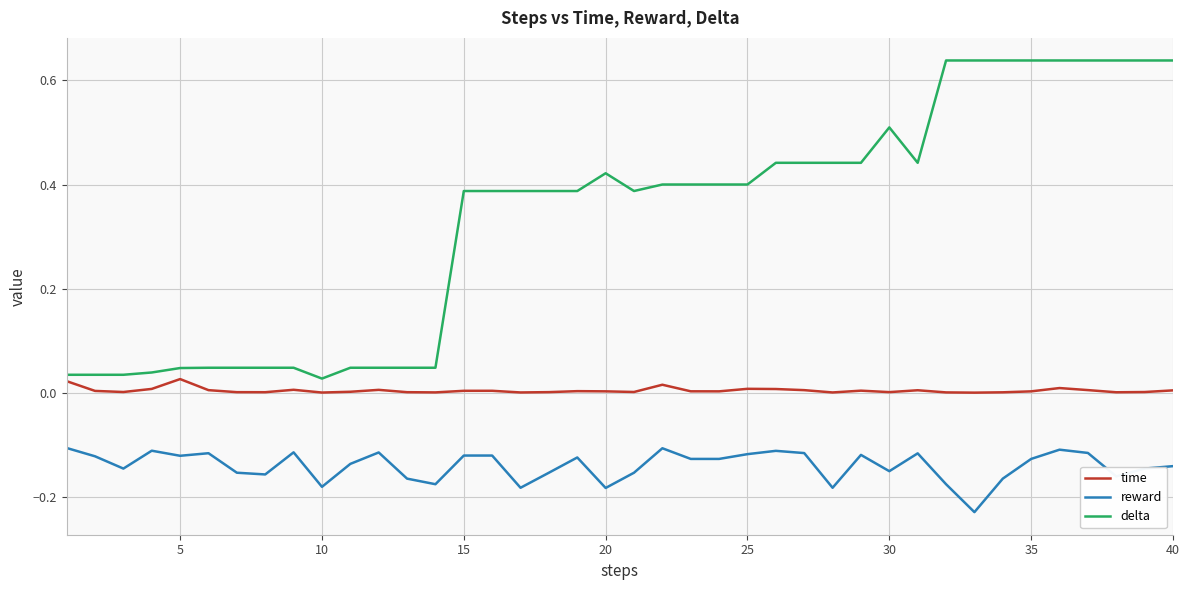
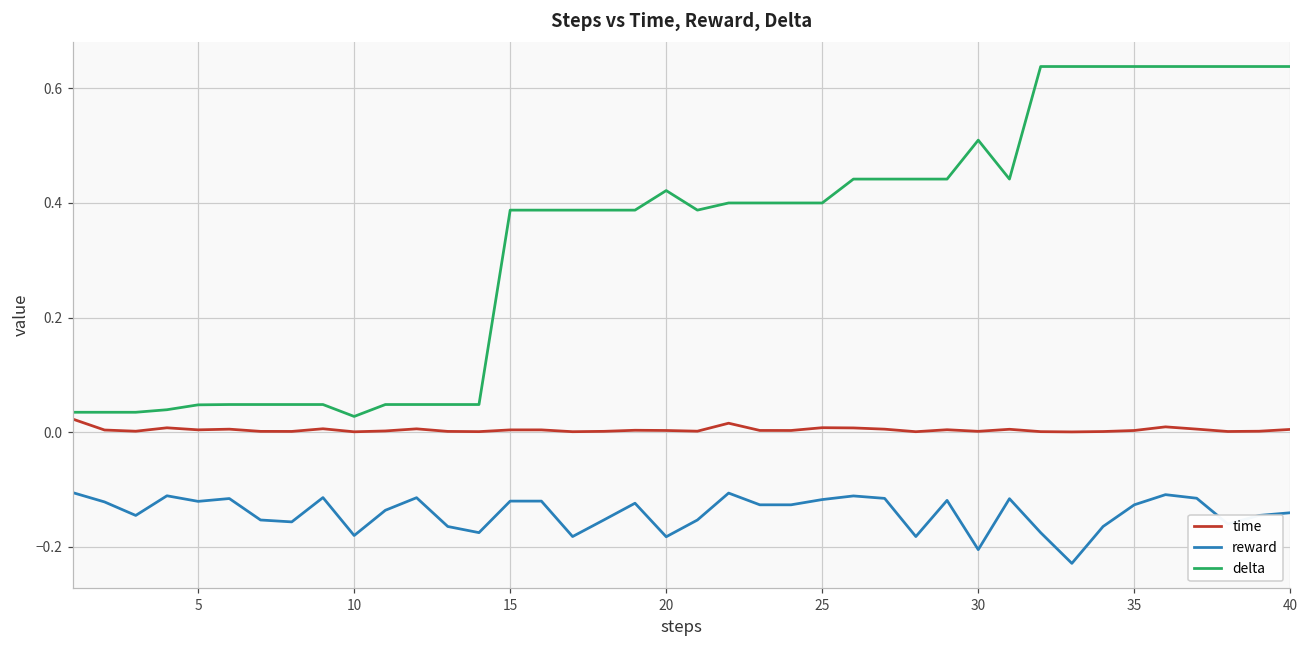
  {
    "time": {
-     "5": 0.03,
+     "5": 0.00,
      "10": 0.00,
      "15": 0.00,
      "20": 0.00,
      "25": 0.01,
      "30": 0.00,
      "35": 0.00,
      "40": 0.01
    },
    "reward": {
      "5": -0.12,
      "10": -0.18,
      "15": -0.12,
      "20": -0.18,
      "25": -0.12,
-     "30": -0.15,
+     "30": -0.20,
      "35": -0.13,
      "40": -0.14
    },
    "delta": {
      "5": 0.05,
      "10": 0.03,
      "15": 0.39,
      "20": 0.42,
      "25": 0.40,
      "30": 0.51,
      "35": 0.64,
      "40": 0.64
    }
  }
